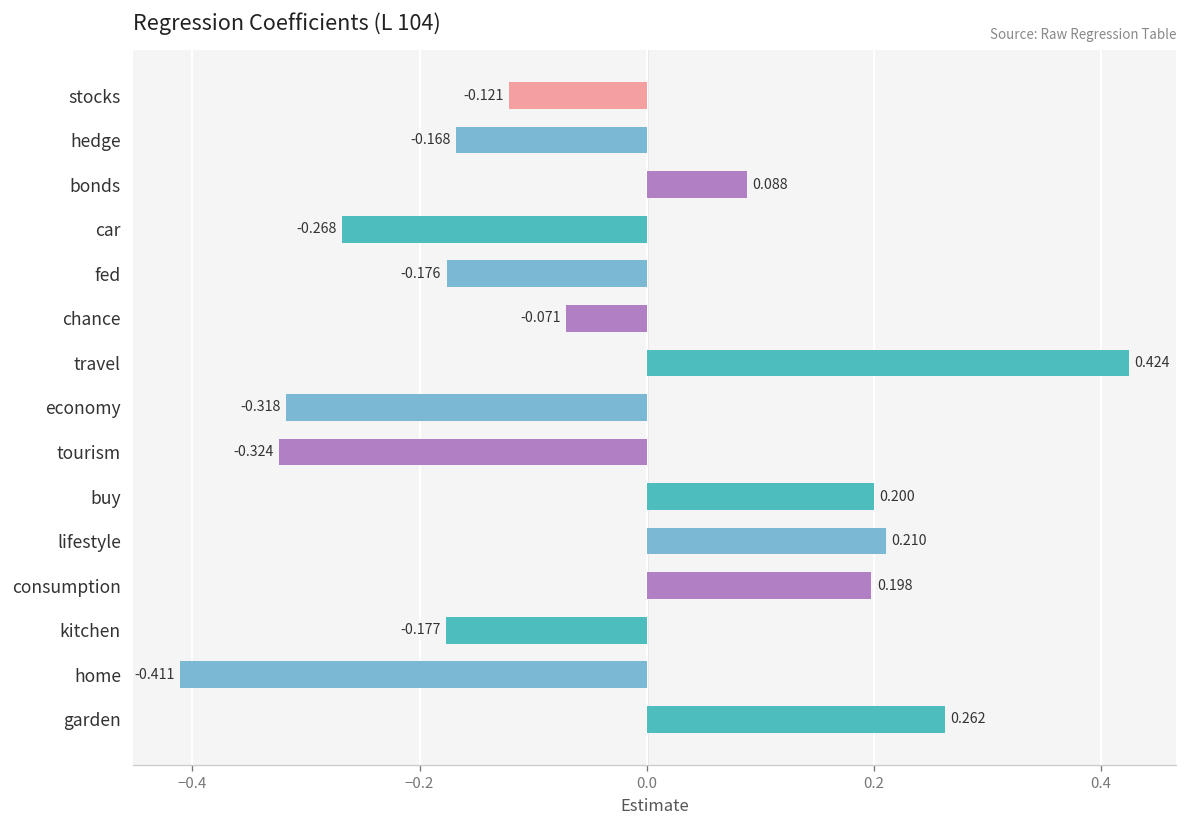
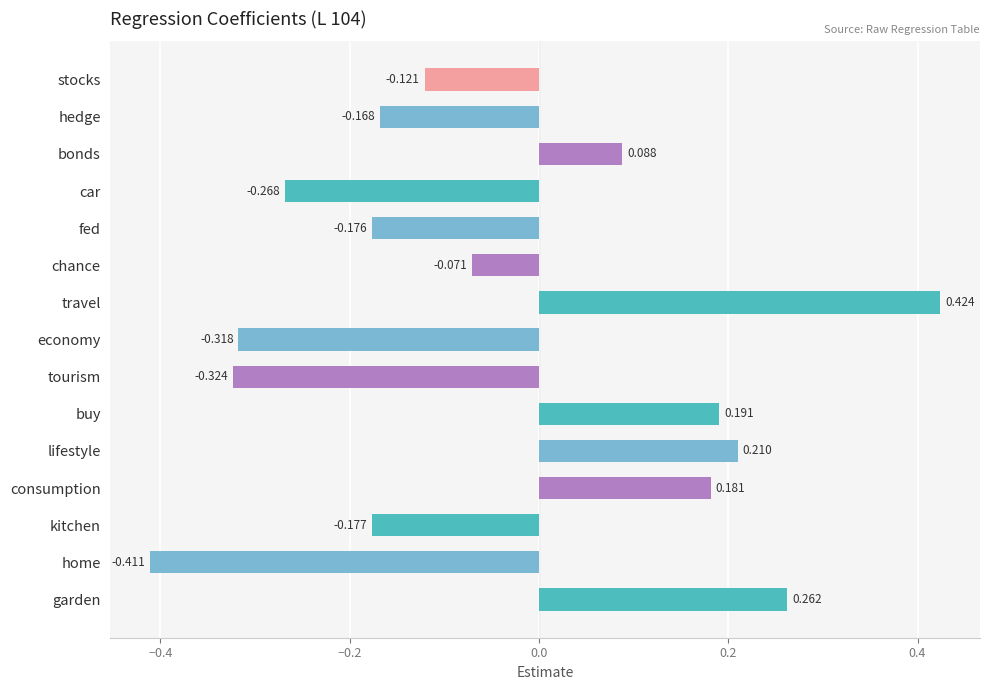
  {
    "stocks": -0.121,
    "hedge": -0.168,
    "bonds": 0.088,
    "car": -0.268,
    "fed": -0.176,
    "chance": -0.071,
    "travel": 0.424,
    "economy": -0.318,
    "tourism": -0.324,
-   "buy": 0.200,
+   "buy": 0.191,
    "lifestyle": 0.210,
-   "consumption": 0.198,
+   "consumption": 0.181,
    "kitchen": -0.177,
    "home": -0.411,
    "garden": 0.262
  }
